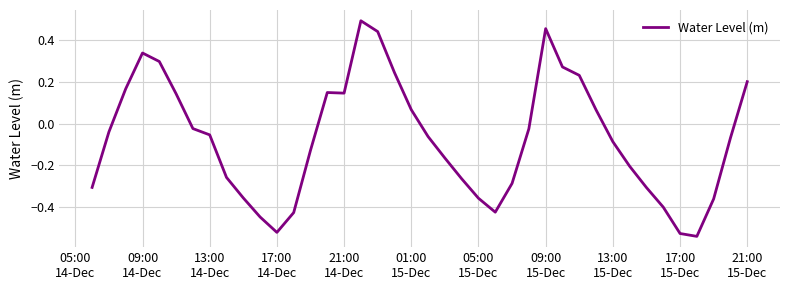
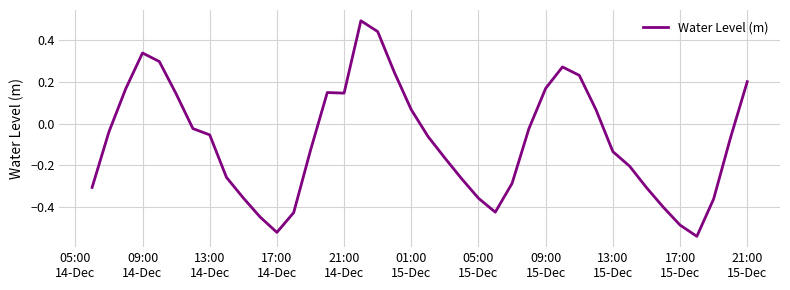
  {
    "09:00 14-Dec": 0.34,
    "13:00 14-Dec": -0.05,
    "17:00 14-Dec": -0.52,
    "21:00 14-Dec": 0.15,
    "01:00 15-Dec": 0.07,
    "05:00 15-Dec": -0.36,
-   "09:00 15-Dec": 0.46,
-   "13:00 15-Dec": -0.09,
-   "17:00 15-Dec": -0.53,
+   "09:00 15-Dec": 0.17,
+   "13:00 15-Dec": -0.13,
+   "17:00 15-Dec": -0.49,
    "21:00 15-Dec": 0.20
  }
